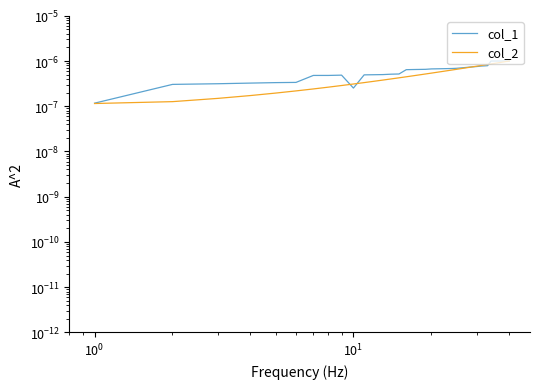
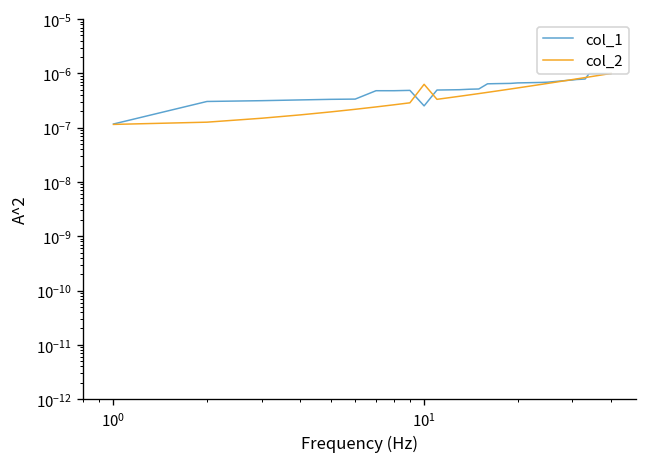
  {
    "col_1": {
      "10^1": 0.0000003
    },
    "col_2": {
-     "10^1": 0.0000003
+     "10^1": 0.0000006
    }
  }
